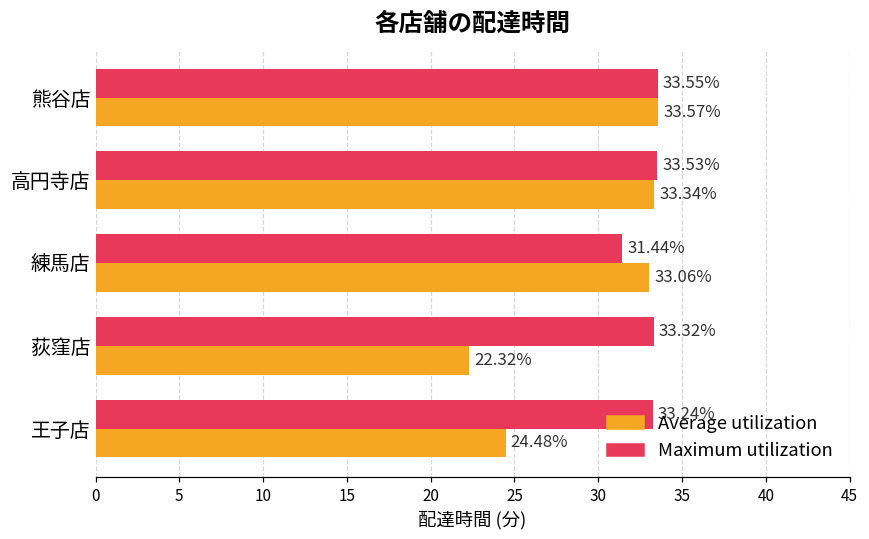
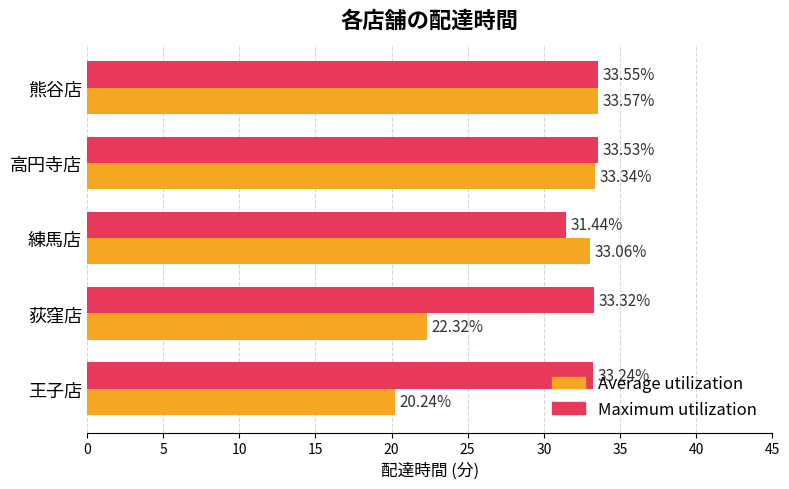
  {
    "Average utilization": {
      "熊谷店": "33.57%",
      "高円寺店": "33.34%",
      "練馬店": "33.06%",
      "荻窪店": "22.32%",
-     "王子店": "24.48%"
+     "王子店": "20.24%"
    },
    "Maximum utilization": {
      "熊谷店": "33.55%",
      "高円寺店": "33.53%",
      "練馬店": "31.44%",
      "荻窪店": "33.32%",
      "王子店": "33.24%"
    }
  }
